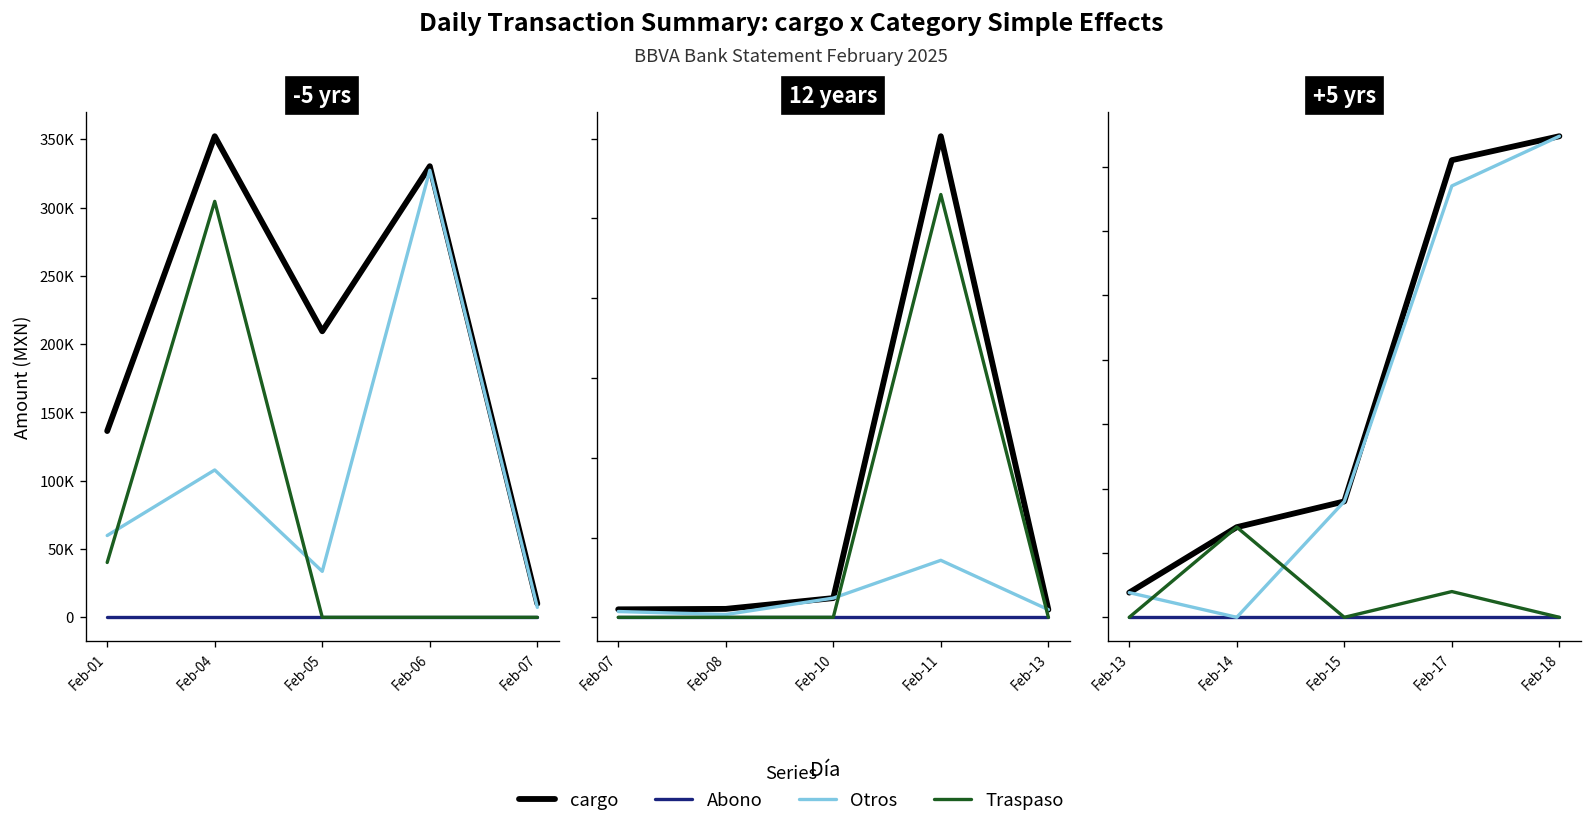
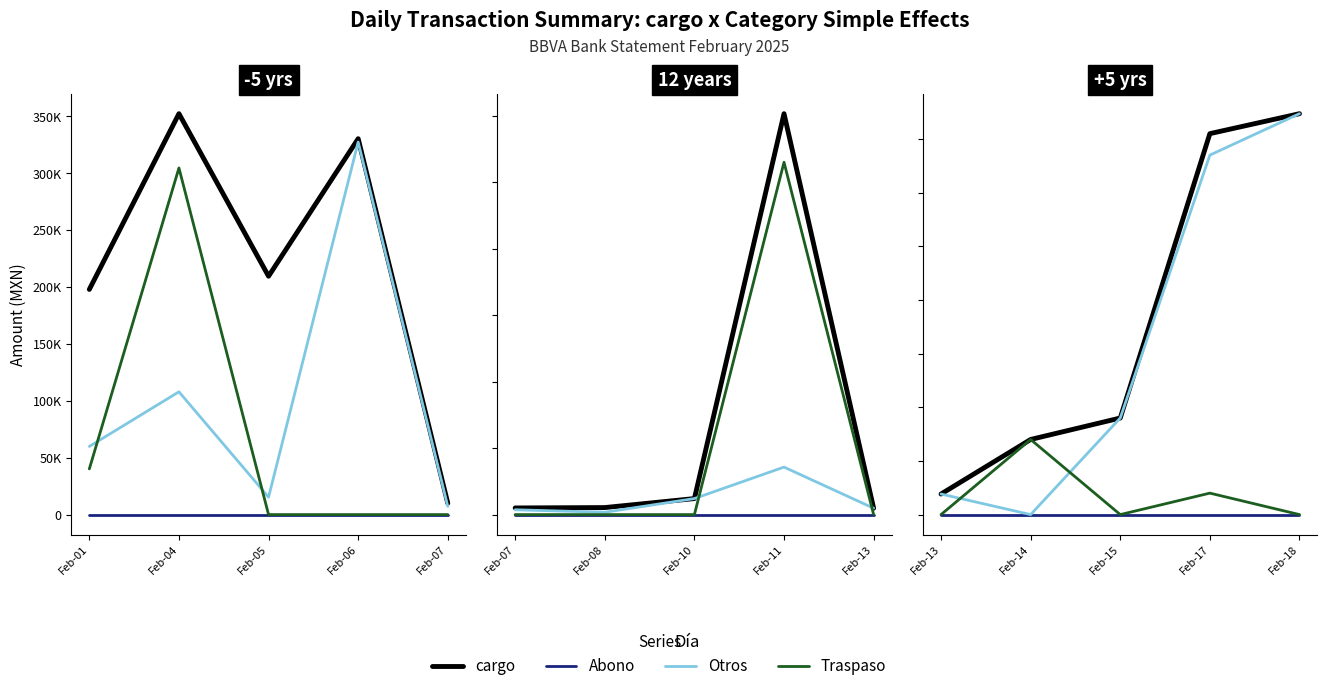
  {
    "-5 yrs": {
      "cargo": {
-       "Feb-01": 136000,
+       "Feb-01": 198000,
        "Feb-04": 352000,
        "Feb-05": 209000,
        "Feb-06": 330000,
        "Feb-07": 10000
      },
      "Abono": {
        "Feb-01": 0,
        "Feb-04": 0
      },
      "Otros": {
        "Feb-01": 60000,
        "Feb-04": 108000,
-       "Feb-05": 34000,
+       "Feb-05": 15000,
        "Feb-06": 327000,
        "Feb-07": 7000
      },
      "Traspaso": {
        "Feb-01": 40000,
        "Feb-04": 305000
      }
    }
  }
